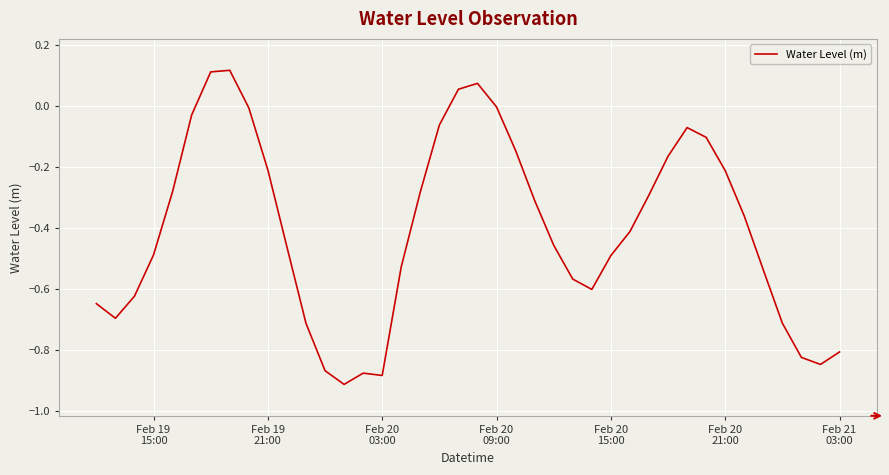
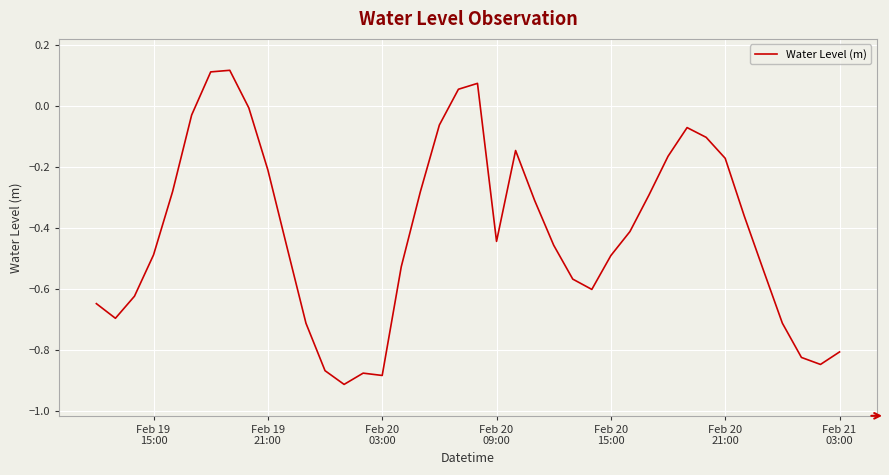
  {
    "Feb 19 15:00": -0.49,
    "Feb 19 21:00": -0.21,
    "Feb 20 03:00": -0.88,
-   "Feb 20 09:00": 0.00,
+   "Feb 20 09:00": -0.44,
    "Feb 20 15:00": -0.49,
-   "Feb 20 21:00": -0.21,
+   "Feb 20 21:00": -0.17,
    "Feb 21 03:00": -0.81
  }
